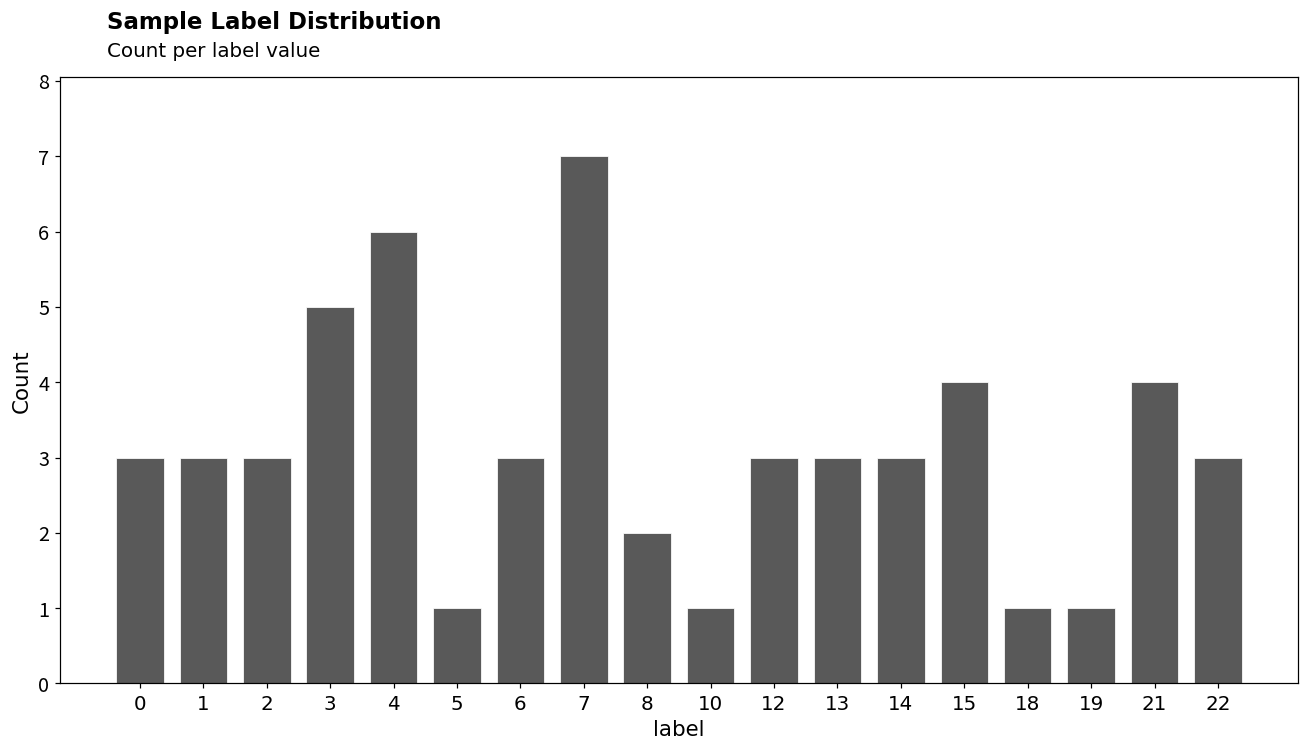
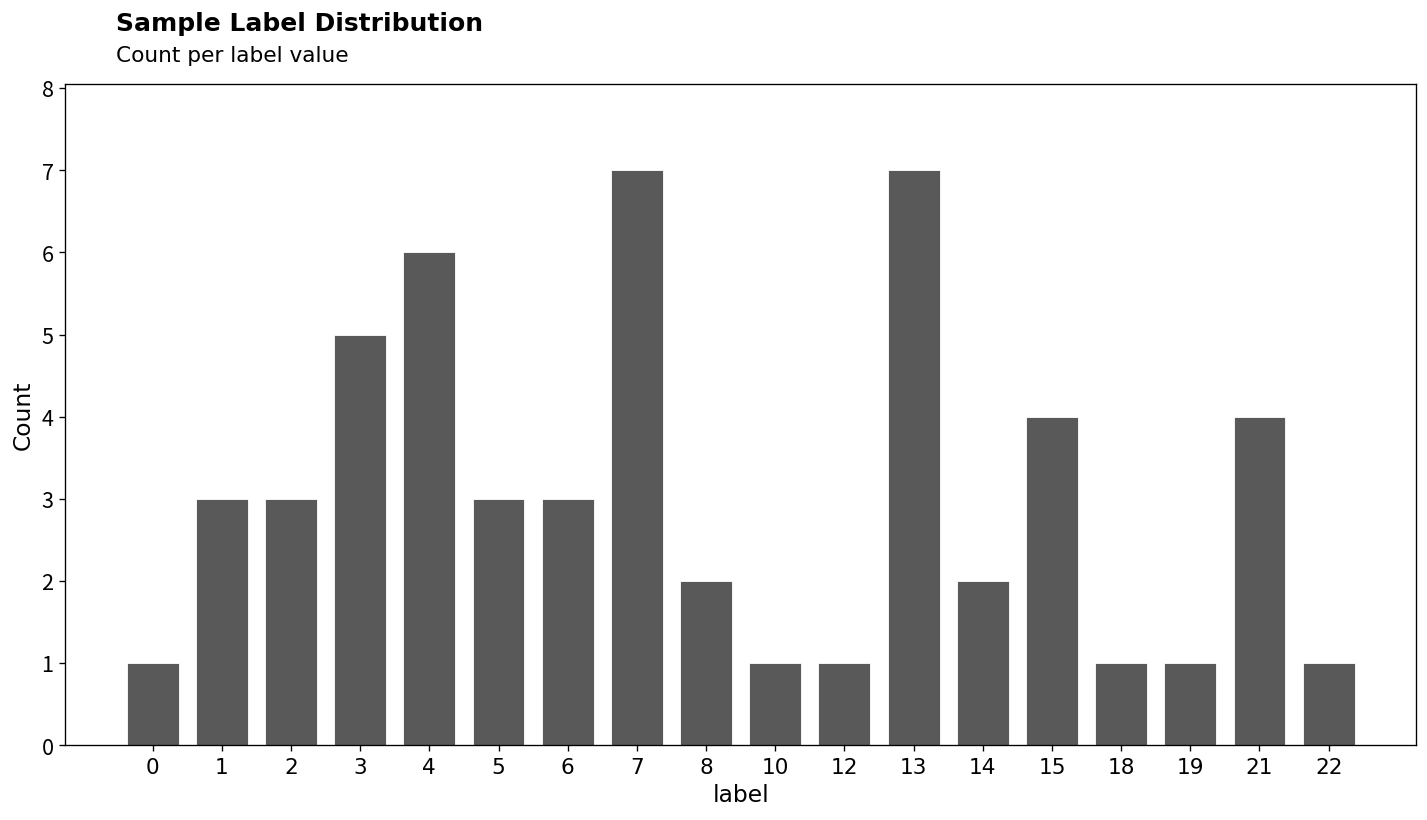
  {
-   "0": 3,
+   "0": 1,
    "1": 3,
    "2": 3,
    "3": 5,
    "4": 6,
-   "5": 1,
+   "5": 3,
    "6": 3,
    "7": 7,
    "8": 2,
    "10": 1,
-   "12": 3,
-   "13": 3,
-   "14": 3,
+   "12": 1,
+   "13": 7,
+   "14": 2,
    "15": 4,
    "18": 1,
    "19": 1,
    "21": 4,
-   "22": 3
+   "22": 1
  }
